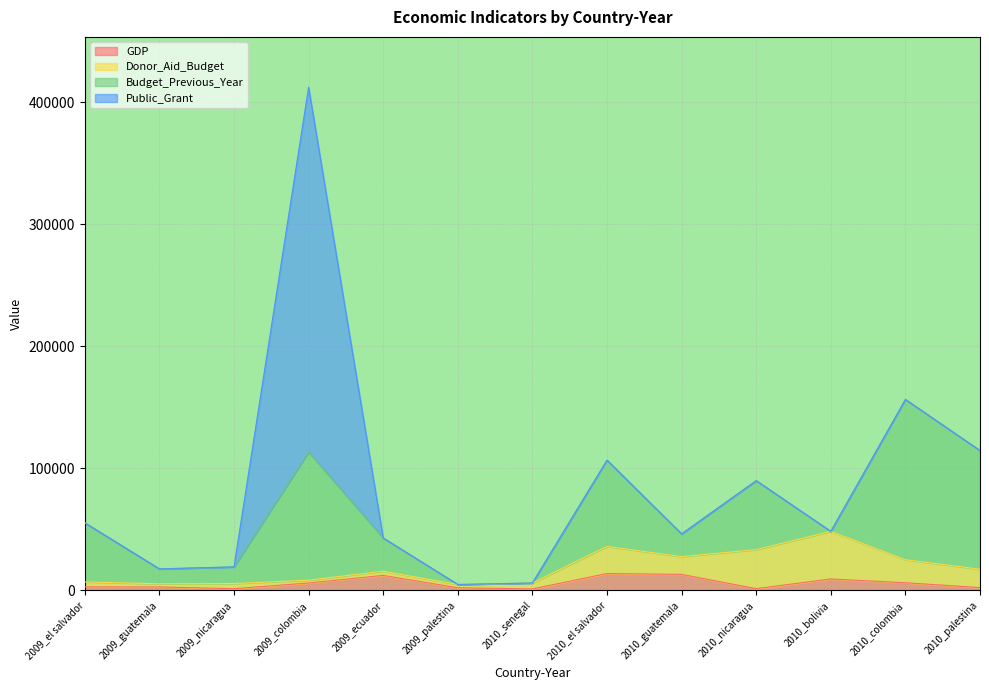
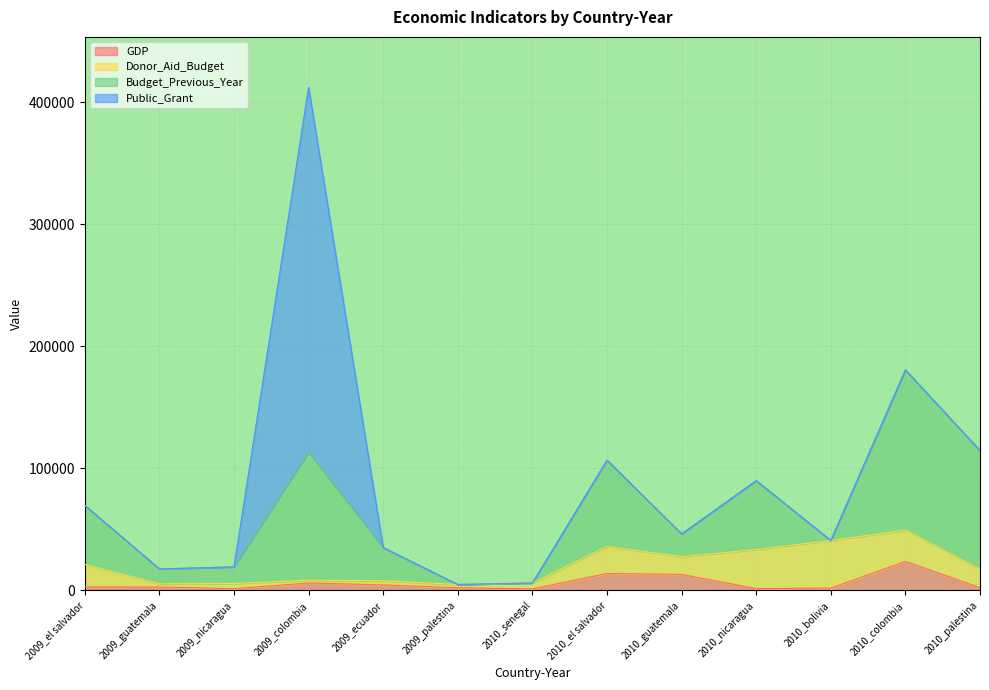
  {
    "GDP": {
      "2009_el salvador": 3000,
      "2009_guatemala": 3000,
      "2009_nicaragua": 1000,
      "2009_colombia": 6000,
-     "2009_ecuador": 12000,
+     "2009_ecuador": 5000,
      "2009_palestina": 2000,
      "2010_senegal": 1000,
      "2010_el salvador": 14000,
      "2010_guatemala": 13000,
      "2010_nicaragua": 2000,
-     "2010_bolivia": 9000,
-     "2010_colombia": 6000,
+     "2010_bolivia": 2000,
+     "2010_colombia": 24000,
      "2010_palestina": 2000
    },
    "Donor_Aid_Budget": {
-     "2009_el salvador": 4000,
+     "2009_el salvador": 18000,
      "2009_guatemala": 3000,
      "2009_nicaragua": 4000,
      "2009_colombia": 2000,
      "2009_ecuador": 3000,
      "2010_el salvador": 22000,
      "2010_guatemala": 15000,
      "2010_nicaragua": 32000,
-     "2010_colombia": 19000,
+     "2010_colombia": 26000,
      "2010_palestina": 15000
    },
    "Budget_Previous_Year": {
      "2009_colombia": 105000
    },
    "Public_Grant": {
      "2009_colombia": 299000
    }
  }
